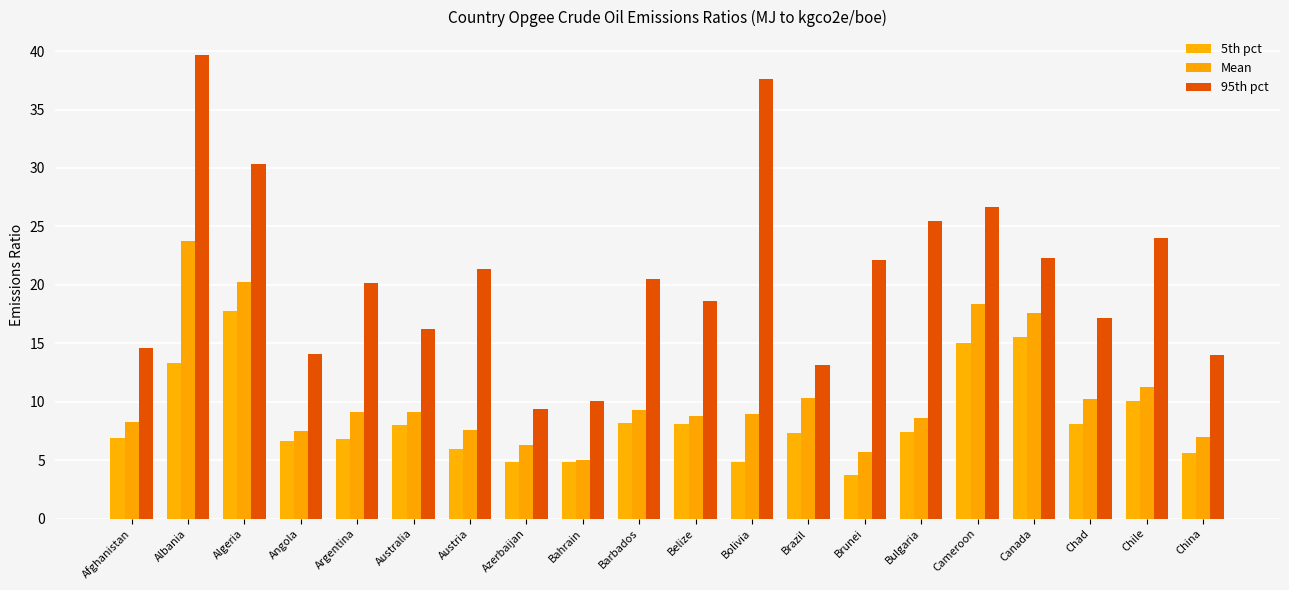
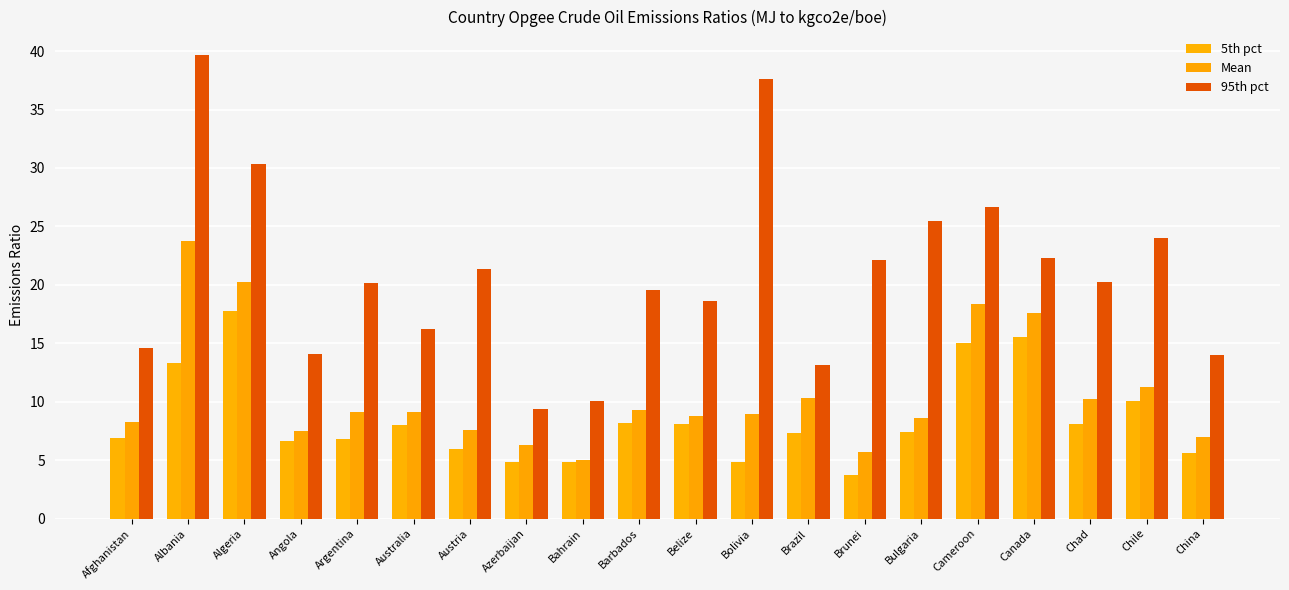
  {
    "95th pct": {
      "Afghanistan": 14.6,
      "Albania": 39.7,
      "Algeria": 30.3,
      "Angola": 14.1,
      "Argentina": 20.2,
      "Australia": 16.3,
      "Austria": 21.3,
      "Azerbaijan": 9.4,
      "Bahrain": 10.1,
-     "Barbados": 20.5,
+     "Barbados": 19.5,
      "Belize": 18.6,
      "Bolivia": 37.6,
      "Brazil": 13.2,
      "Brunei": 22.1,
      "Bulgaria": 25.5,
      "Cameroon": 26.7,
      "Canada": 22.3,
-     "Chad": 17.2,
+     "Chad": 20.2,
      "Chile": 24.0,
      "China": 14.0
    }
  }
